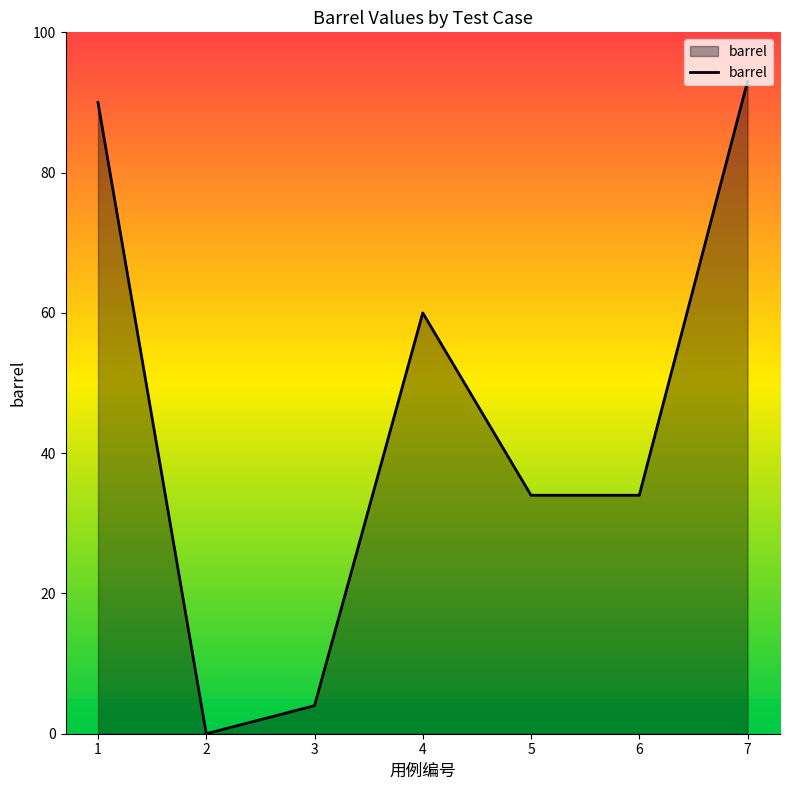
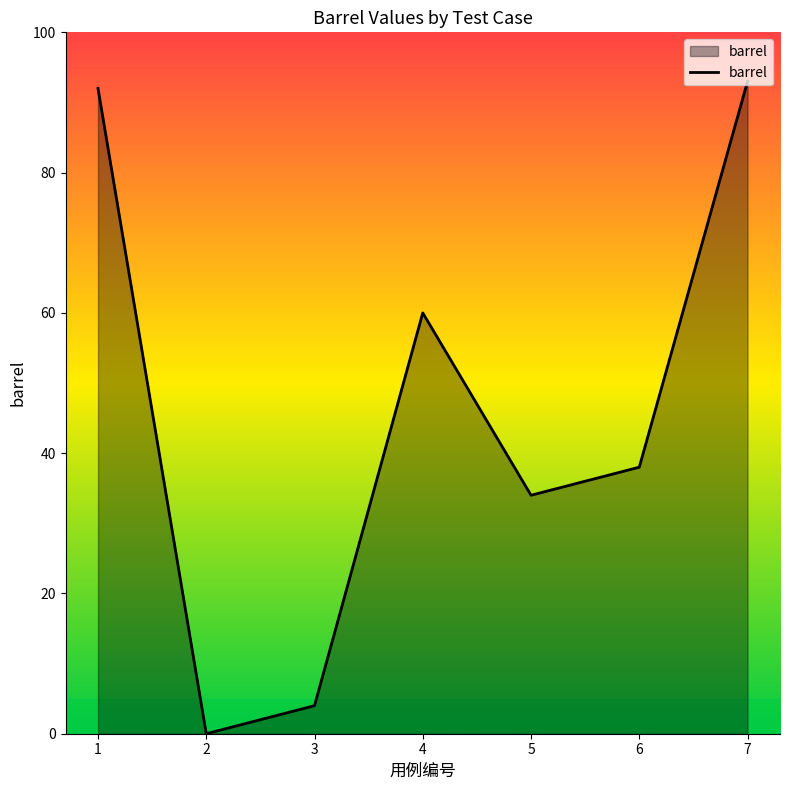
  {
-   "1": 90,
+   "1": 92,
    "4": 60,
    "5": 34,
-   "6": 34
+   "6": 38
  }
